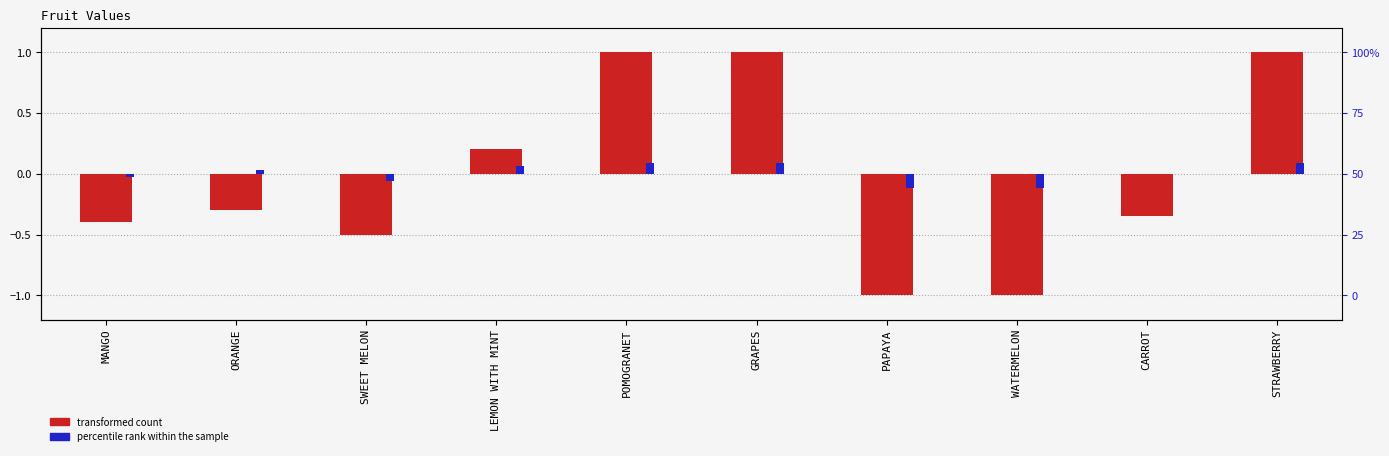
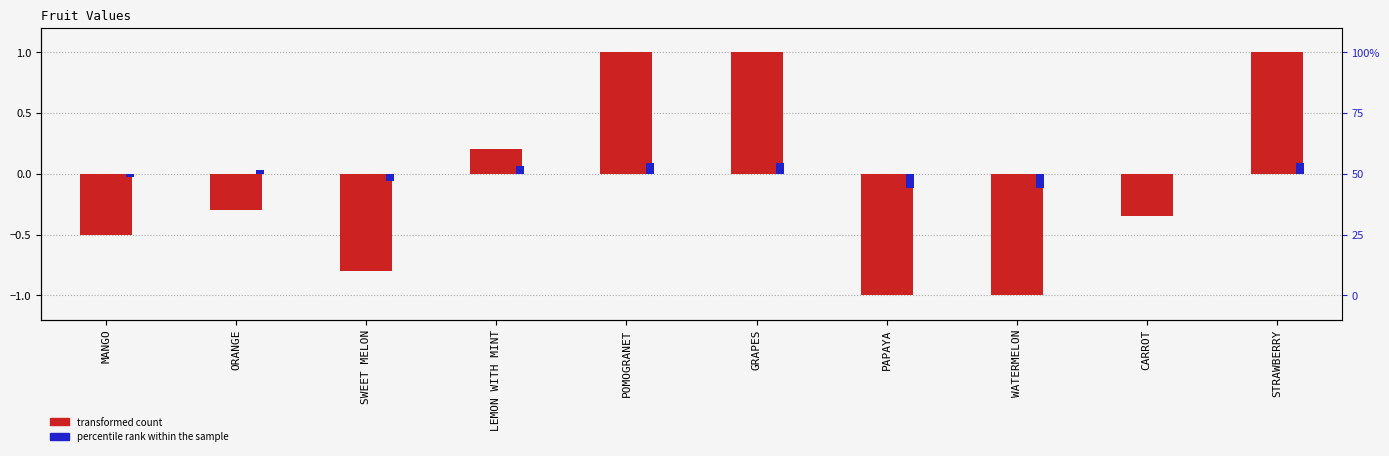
  {
    "transformed count": {
-     "MANGO": -0.40,
+     "MANGO": -0.50,
      "ORANGE": -0.30,
-     "SWEET MELON": -0.50,
+     "SWEET MELON": -0.80,
      "LEMON WITH MINT": 0.20,
      "POMOGRANET": 1.00,
      "GRAPES": 1.00,
      "PAPAYA": -1.00,
      "WATERMELON": -1.00,
      "CARROT": -0.35,
      "STRAWBERRY": 1.00
    },
    "percentile rank within the sample": {
      "ORANGE": 0.03,
      "CARROT": 0.00
    }
  }
